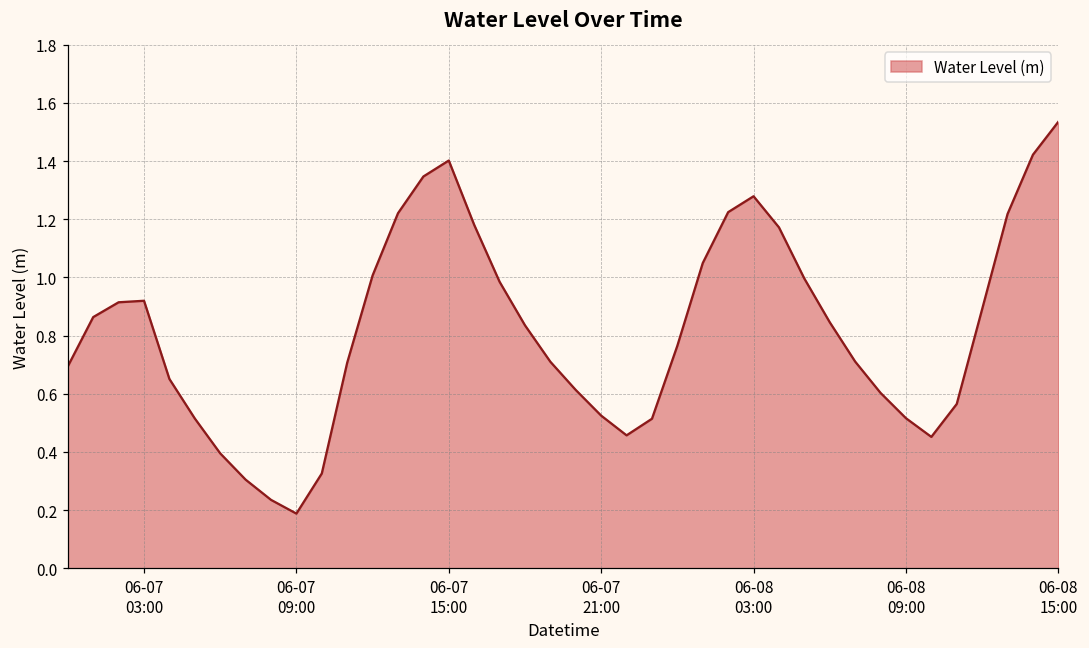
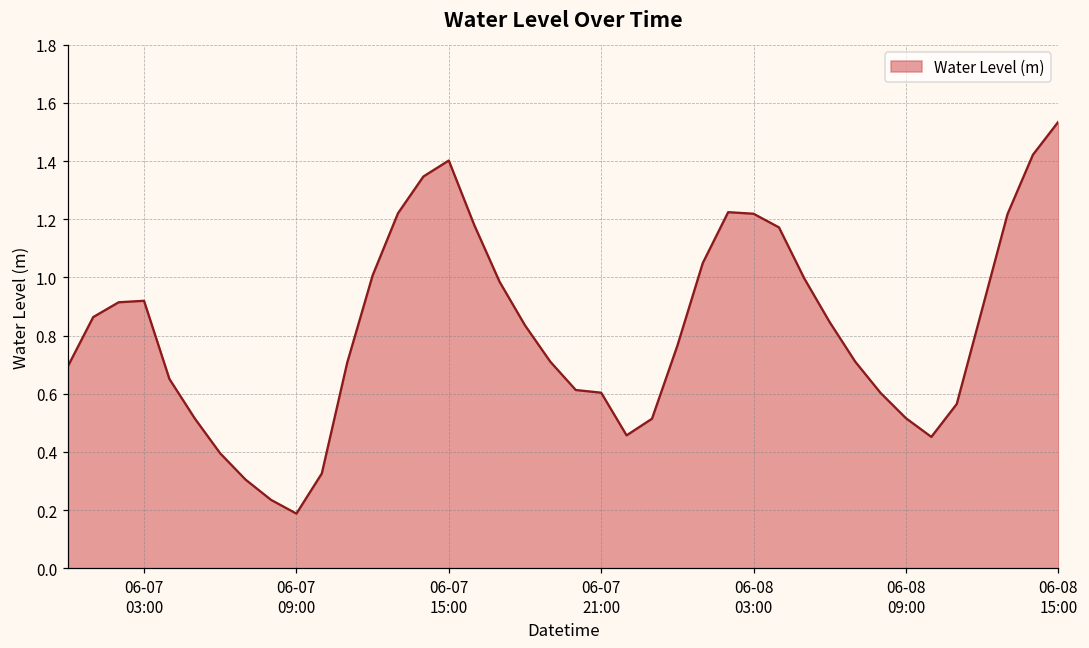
  {
    "06-07 03:00": 0.92,
    "06-07 09:00": 0.19,
    "06-07 15:00": 1.40,
-   "06-07 21:00": 0.52,
-   "06-08 03:00": 1.28,
+   "06-07 21:00": 0.60,
+   "06-08 03:00": 1.22,
    "06-08 09:00": 0.52,
    "06-08 15:00": 1.54
  }
